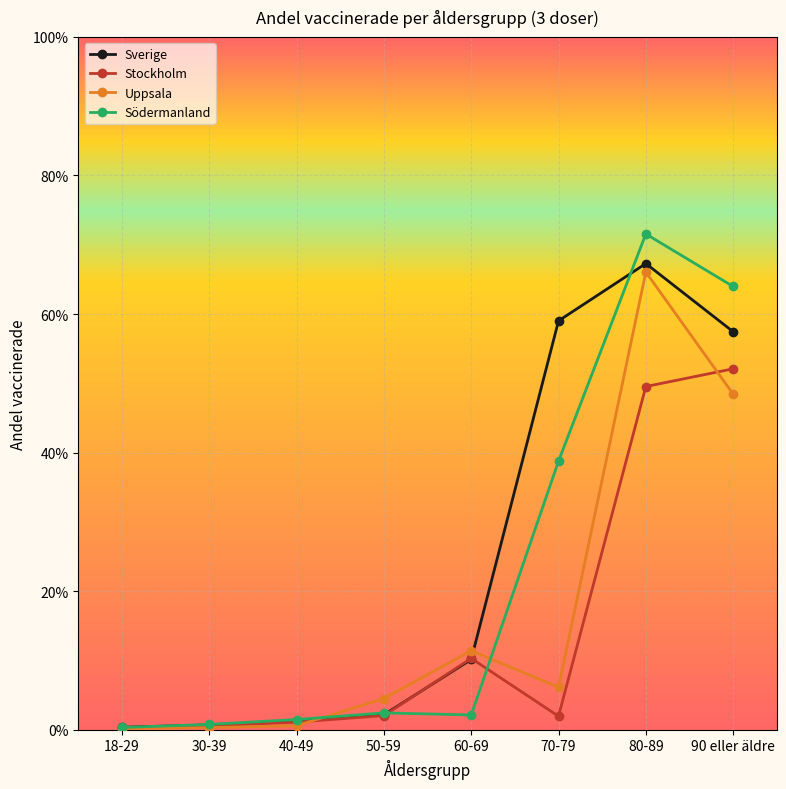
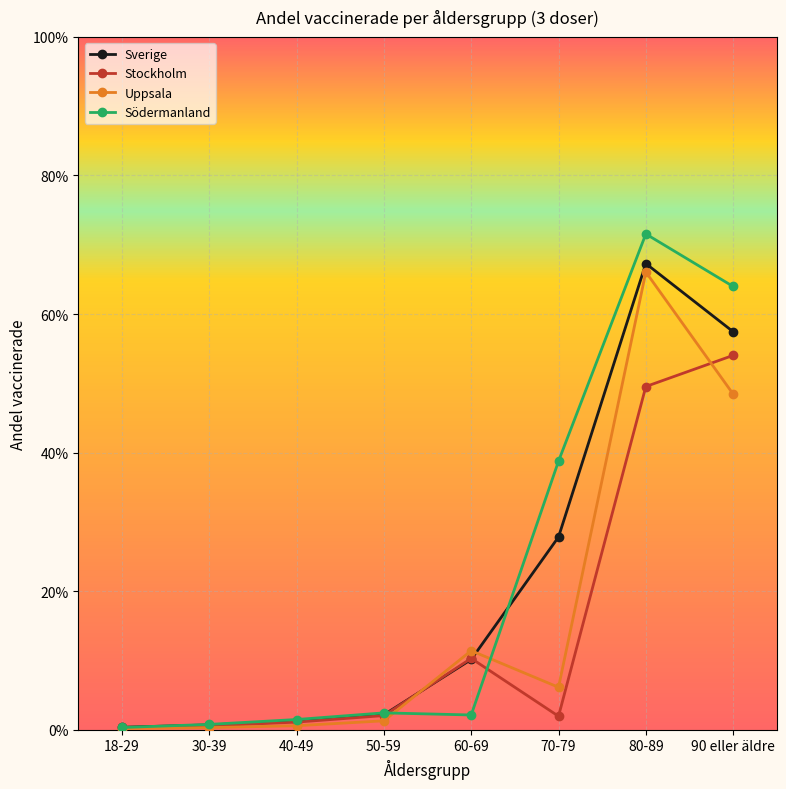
  {
    "Sverige": {
-     "70-79": "59%",
+     "70-79": "28%",
      "80-89": "67%",
      "90 eller äldre": "57%"
    },
    "Stockholm": {
      "70-79": "2%",
      "80-89": "50%",
-     "90 eller äldre": "52%"
+     "90 eller äldre": "54%"
    },
    "Uppsala": {
      "40-49": "1%",
-     "50-59": "4%",
+     "50-59": "1%",
      "60-69": "11%",
      "70-79": "6%",
      "80-89": "66%",
      "90 eller äldre": "48%"
    },
    "Södermanland": {
      "60-69": "2%",
      "70-79": "39%",
      "80-89": "72%",
      "90 eller äldre": "64%"
    }
  }
